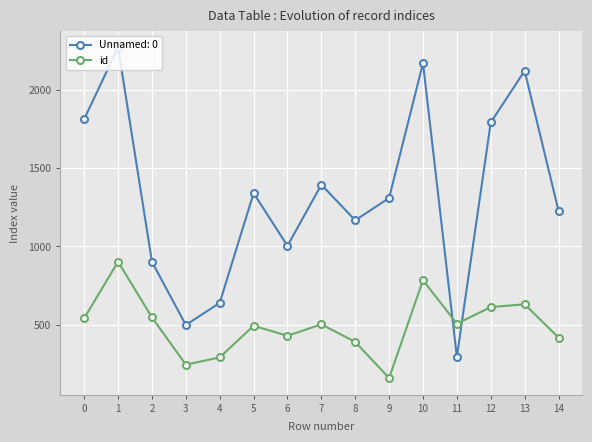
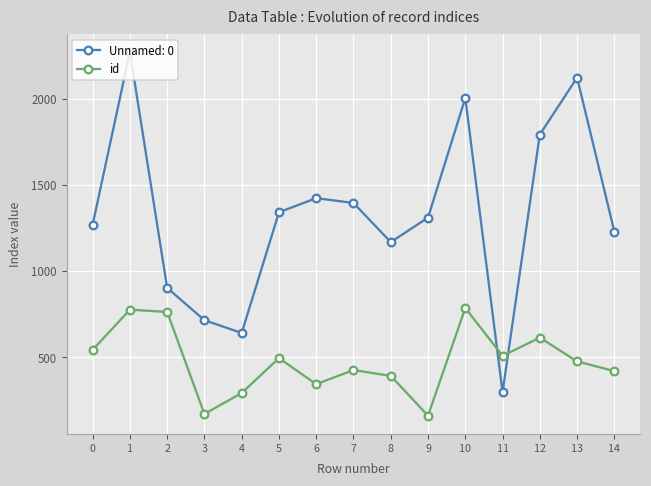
  {
    "Unnamed: 0": {
-     "0": 1810,
+     "0": 1270,
      "2": 900,
-     "3": 500,
+     "3": 710,
      "4": 640,
      "5": 1340,
-     "6": 1000,
+     "6": 1420,
      "7": 1390,
      "8": 1170,
      "9": 1310,
-     "10": 2170,
+     "10": 2000,
      "11": 300,
      "12": 1790,
      "13": 2120,
      "14": 1230
    },
    "id": {
      "0": 540,
-     "1": 900,
-     "2": 550,
-     "3": 250,
+     "1": 780,
+     "2": 760,
+     "3": 170,
      "4": 290,
      "5": 490,
-     "6": 430,
-     "7": 500,
+     "6": 340,
+     "7": 430,
      "8": 390,
      "9": 160,
      "10": 790,
      "11": 510,
      "12": 610,
-     "13": 630,
+     "13": 480,
      "14": 420
    }
  }
